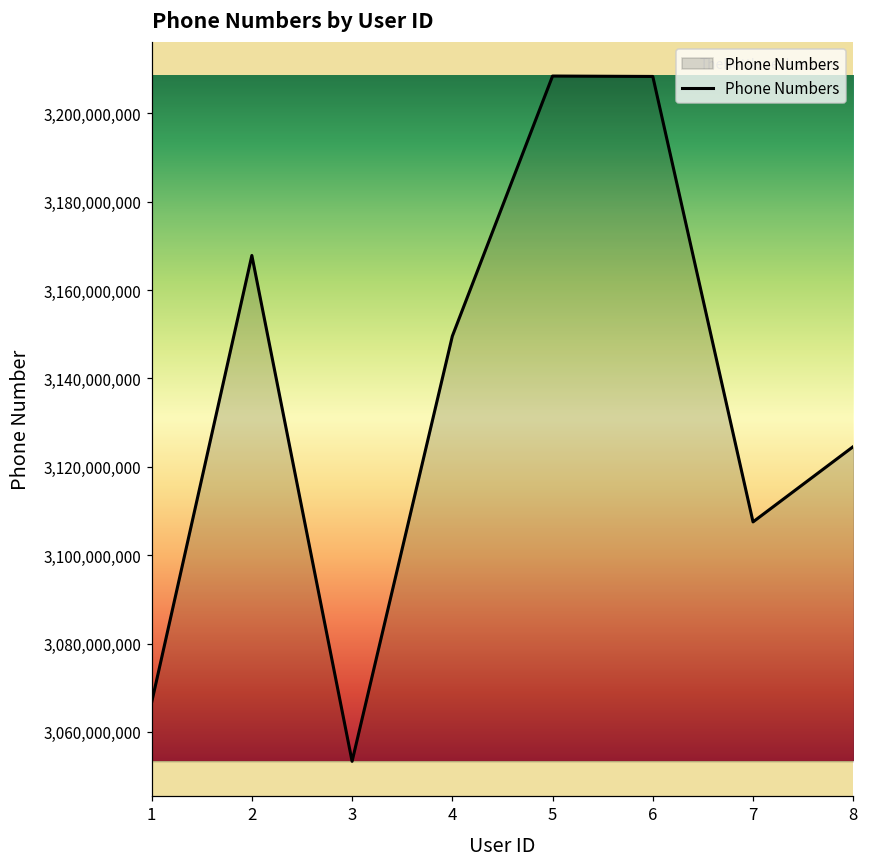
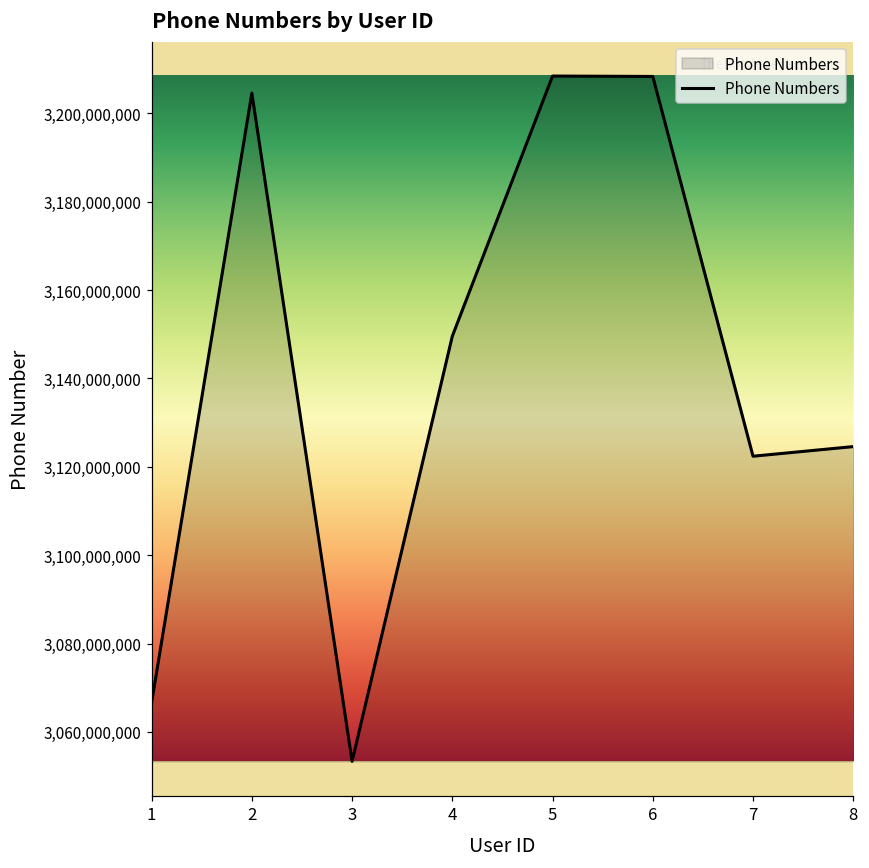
  {
    "1": "3,067,000,000",
-   "2": "3,168,000,000",
+   "2": "3,205,000,000",
    "3": "3,053,000,000",
    "4": "3,150,000,000",
    "5": "3,208,000,000",
    "6": "3,208,000,000",
-   "7": "3,108,000,000",
+   "7": "3,122,000,000",
    "8": "3,125,000,000"
  }
